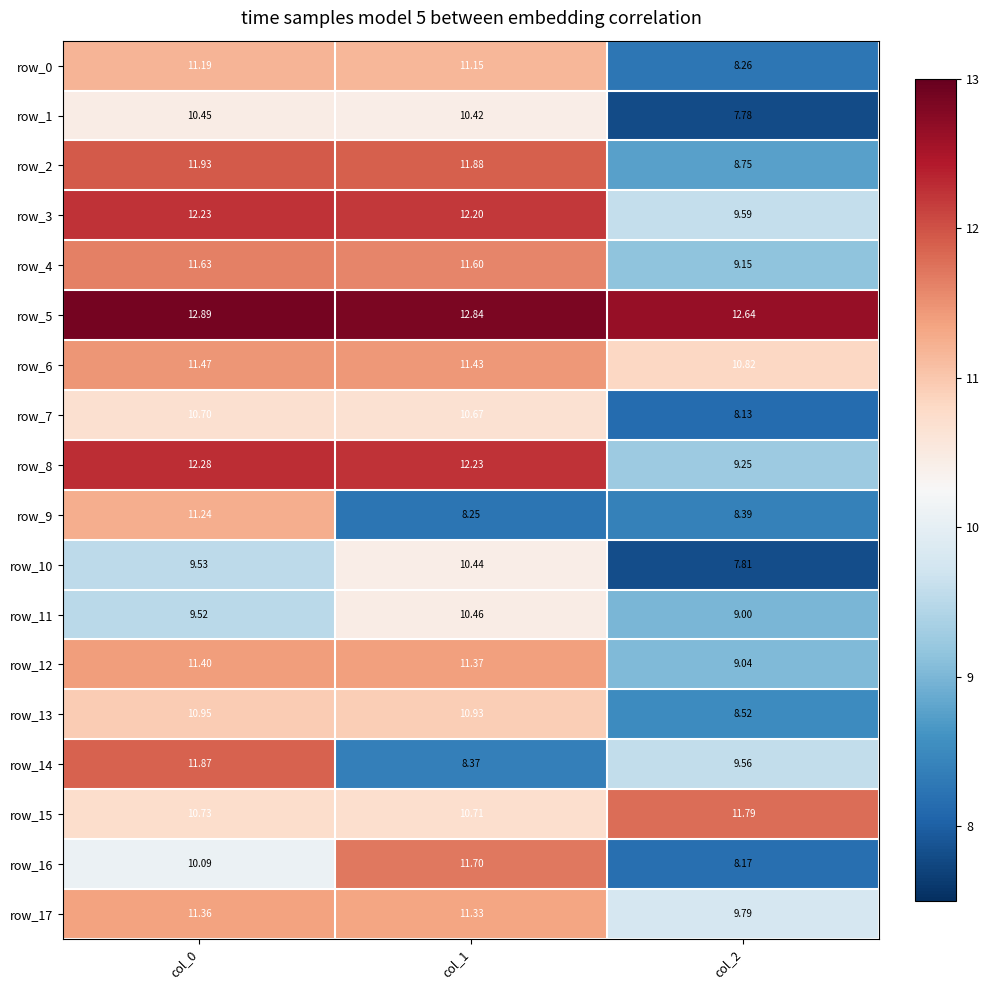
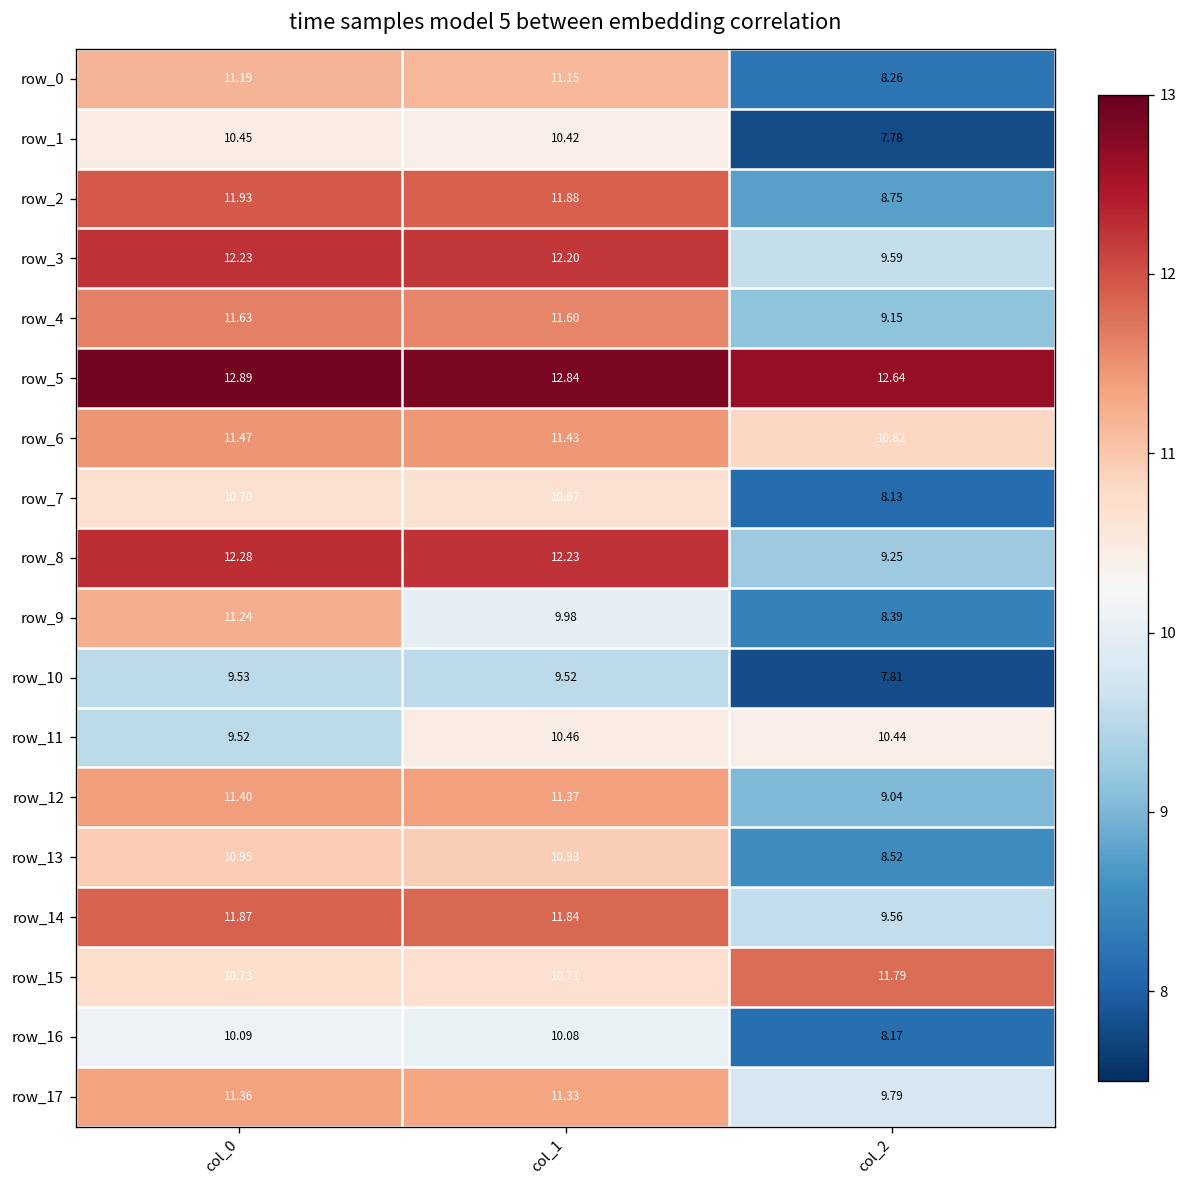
  {
    "row_0": {
      "col_0": 11.19,
      "col_1": 11.15,
      "col_2": 8.26
    },
    "row_1": {
      "col_0": 10.45,
      "col_1": 10.42,
      "col_2": 7.78
    },
    "row_2": {
      "col_0": 11.93,
      "col_1": 11.88,
      "col_2": 8.75
    },
    "row_3": {
      "col_0": 12.23,
      "col_1": 12.20,
      "col_2": 9.59
    },
    "row_4": {
      "col_0": 11.63,
      "col_1": 11.60,
      "col_2": 9.15
    },
    "row_5": {
      "col_0": 12.89,
      "col_1": 12.84,
      "col_2": 12.64
    },
    "row_6": {
      "col_0": 11.47,
      "col_1": 11.43,
      "col_2": 10.82
    },
    "row_7": {
      "col_2": 8.13
    },
    "row_8": {
      "col_0": 12.28,
      "col_1": 12.23,
      "col_2": 9.25
    },
    "row_9": {
      "col_0": 11.24,
-     "col_1": 8.25,
+     "col_1": 9.98,
      "col_2": 8.39
    },
    "row_10": {
      "col_0": 9.53,
-     "col_1": 10.44,
+     "col_1": 9.52,
      "col_2": 7.81
    },
    "row_11": {
      "col_0": 9.52,
      "col_1": 10.46,
-     "col_2": 9.00
+     "col_2": 10.44
    },
    "row_12": {
      "col_0": 11.40,
      "col_1": 11.37,
      "col_2": 9.04
    },
    "row_13": {
      "col_0": 10.95,
      "col_1": 10.93,
      "col_2": 8.52
    },
    "row_14": {
      "col_0": 11.87,
-     "col_1": 8.37,
+     "col_1": 11.84,
      "col_2": 9.56
    },
    "row_15": {
      "col_0": 10.73,
      "col_1": 10.71,
      "col_2": 11.79
    },
    "row_16": {
      "col_0": 10.09,
-     "col_1": 11.70,
+     "col_1": 10.08,
      "col_2": 8.17
    },
    "row_17": {
      "col_0": 11.36,
      "col_1": 11.33,
      "col_2": 9.79
    }
  }
